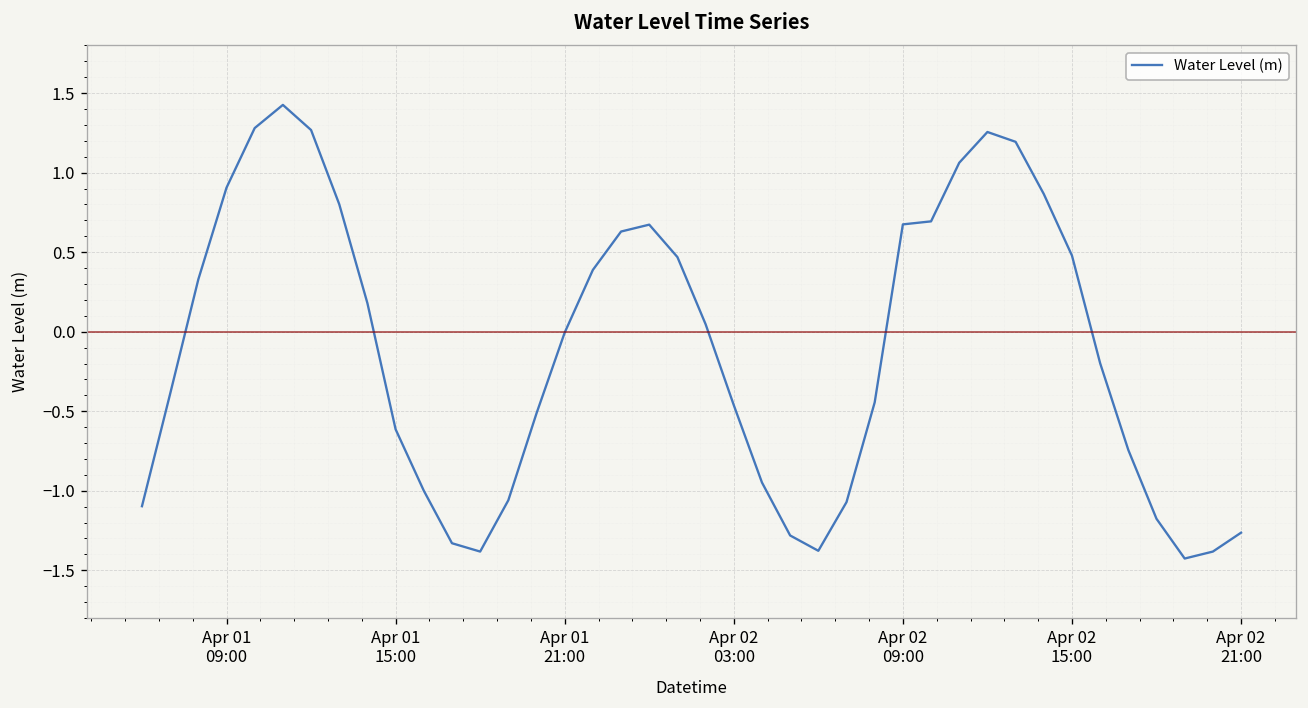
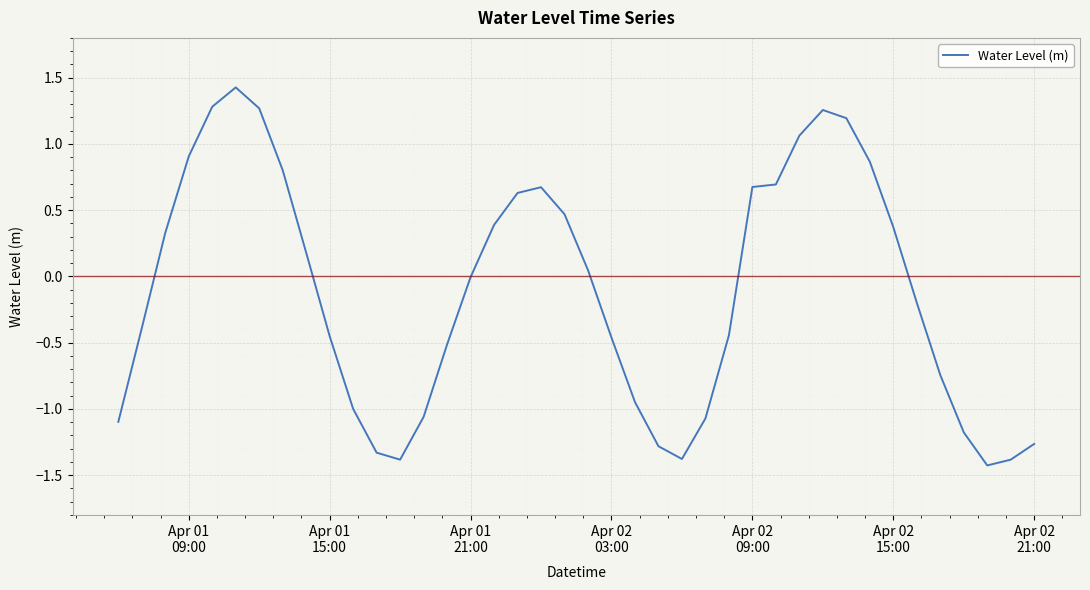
  {
    "Apr 01 09:00": 0.91,
-   "Apr 01 15:00": -0.61,
+   "Apr 01 15:00": -0.45,
    "Apr 01 21:00": -0.01,
    "Apr 02 03:00": -0.46,
    "Apr 02 09:00": 0.67,
-   "Apr 02 15:00": 0.48,
+   "Apr 02 15:00": 0.37,
    "Apr 02 21:00": -1.26
  }
